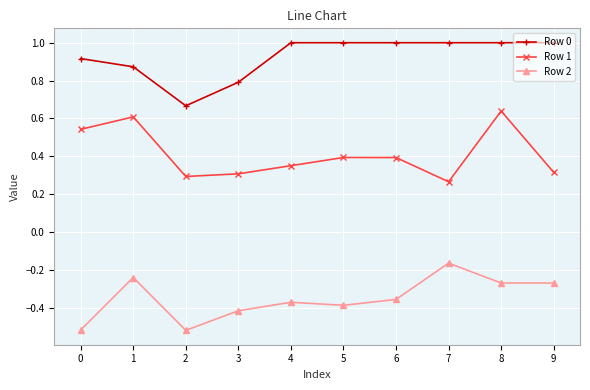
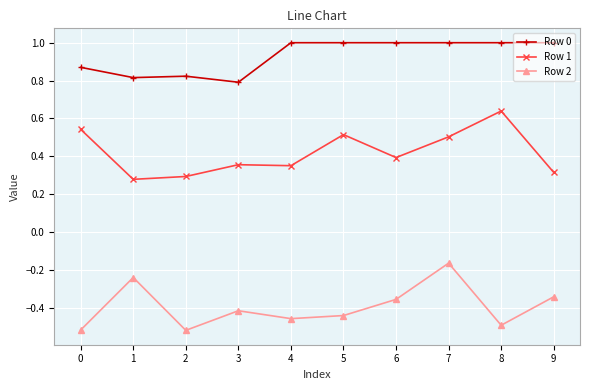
  {
    "Row 0": {
-     "0": 0.92,
-     "1": 0.87,
-     "2": 0.67,
+     "0": 0.87,
+     "1": 0.82,
+     "2": 0.82,
      "3": 0.79,
      "4": 1.00,
      "5": 1.00,
      "6": 1.00,
      "7": 1.00,
      "8": 1.00
    },
    "Row 1": {
      "0": 0.54,
-     "1": 0.61,
+     "1": 0.28,
      "2": 0.29,
-     "3": 0.31,
+     "3": 0.36,
      "4": 0.35,
-     "5": 0.39,
+     "5": 0.51,
      "6": 0.39,
-     "7": 0.27,
+     "7": 0.50,
      "8": 0.64,
      "9": 0.32
    },
    "Row 2": {
      "0": -0.52,
      "1": -0.24,
      "2": -0.52,
      "3": -0.42,
-     "4": -0.37,
-     "5": -0.39,
+     "4": -0.46,
+     "5": -0.44,
      "6": -0.36,
      "7": -0.16,
-     "8": -0.27,
-     "9": -0.27
+     "8": -0.49,
+     "9": -0.34
    }
  }
